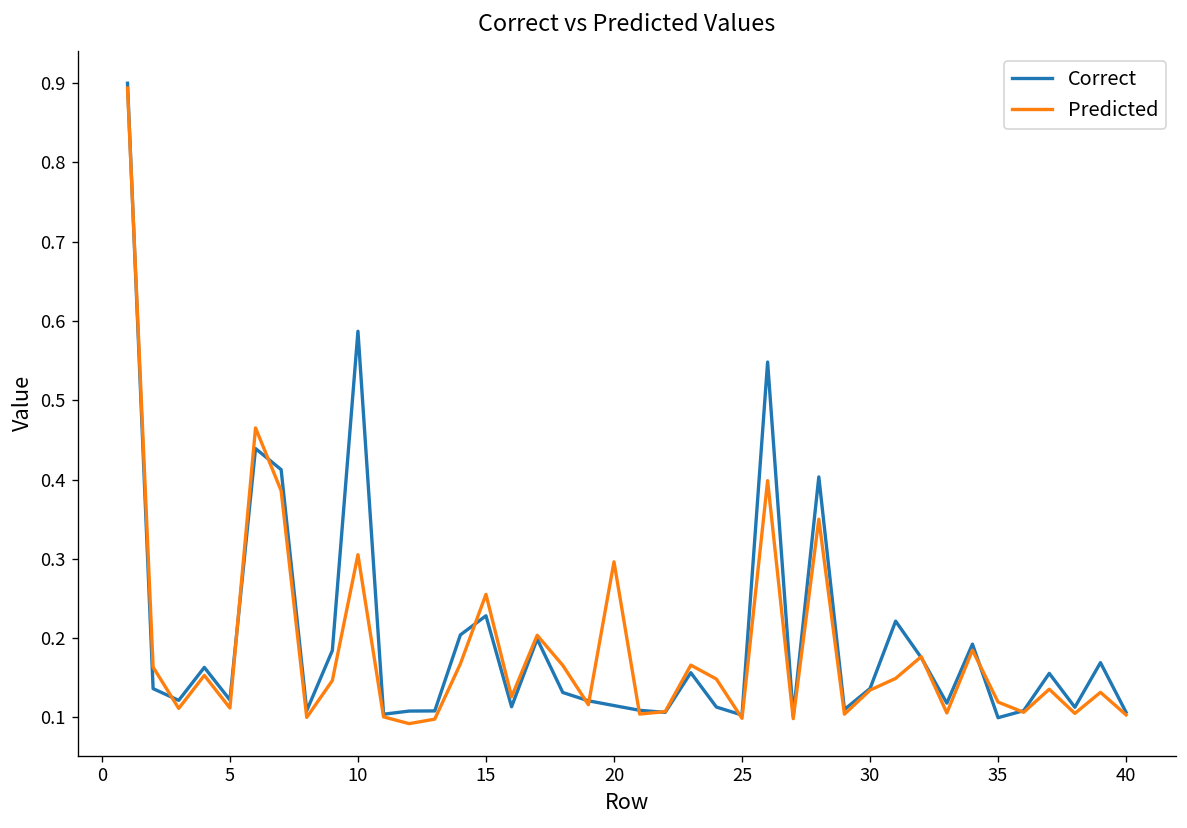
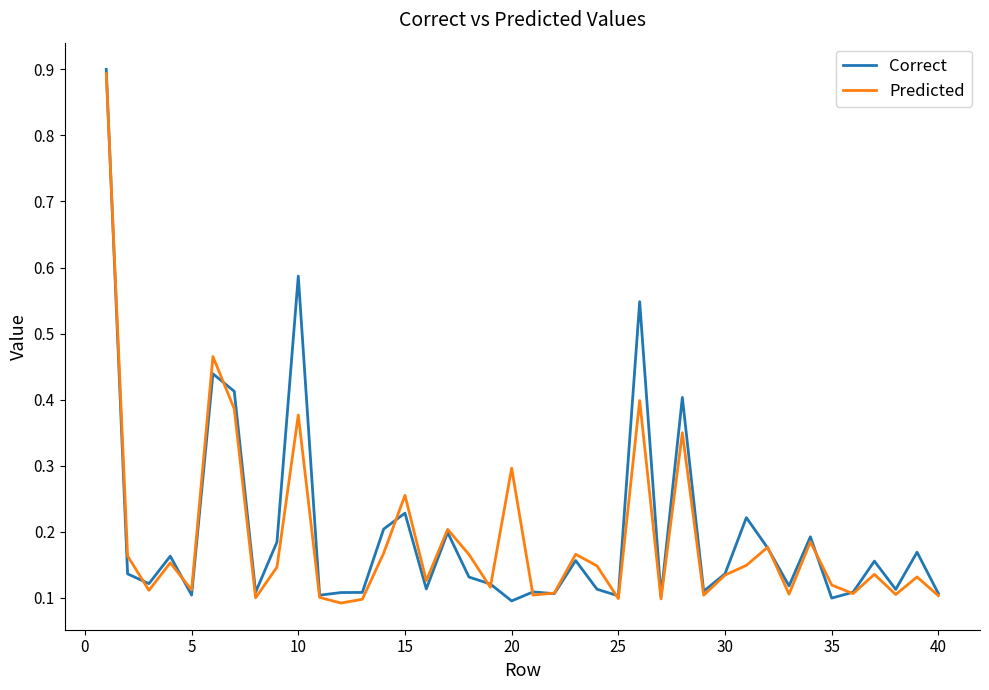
  {
    "Correct": {
-     "5": 0.12,
+     "5": 0.10,
      "10": 0.59,
      "15": 0.23,
-     "20": 0.11,
+     "20": 0.10,
      "25": 0.10,
      "35": 0.10
    },
    "Predicted": {
      "5": 0.11,
-     "10": 0.31,
+     "10": 0.38,
      "15": 0.26,
      "20": 0.30,
      "25": 0.10,
      "35": 0.12
    }
  }
